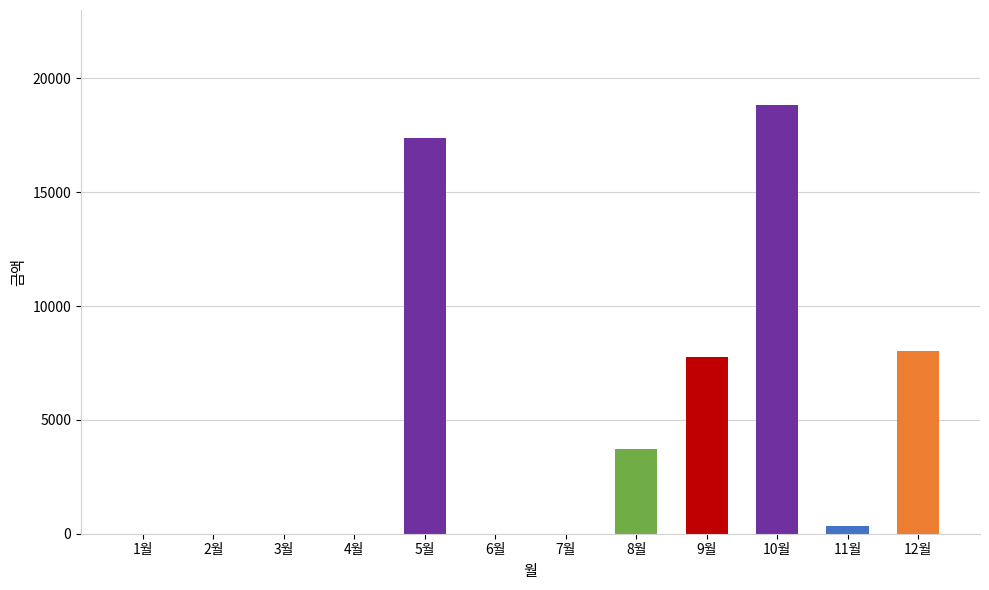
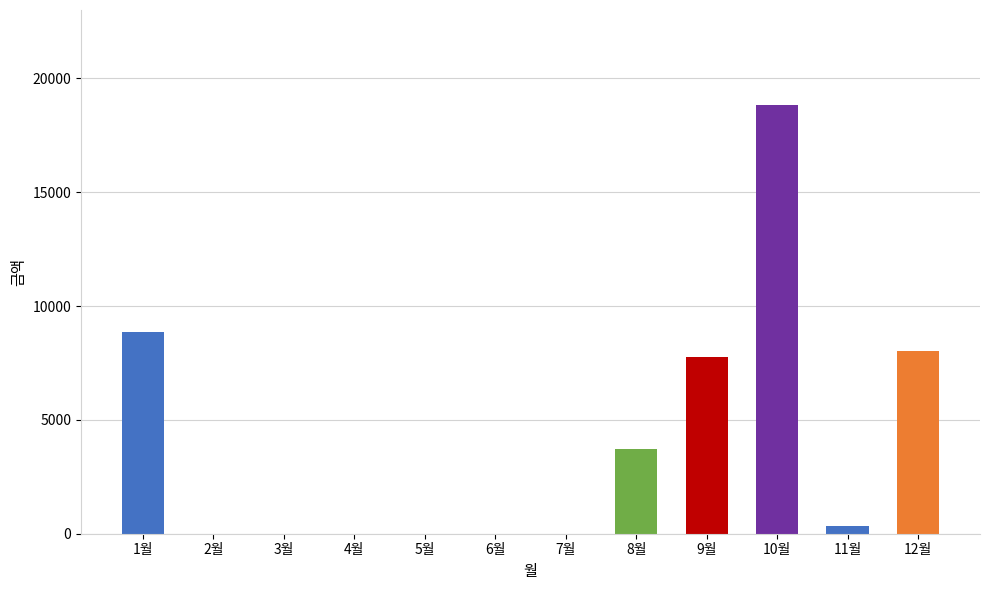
  {
-   "1월": 0,
+   "1월": 8900,
    "2월": 0,
    "3월": 0,
    "4월": 0,
-   "5월": 17400,
+   "5월": 0,
    "6월": 0,
    "7월": 0,
    "8월": 3700,
    "9월": 7800,
    "10월": 18800,
    "11월": 400,
    "12월": 8000
  }
